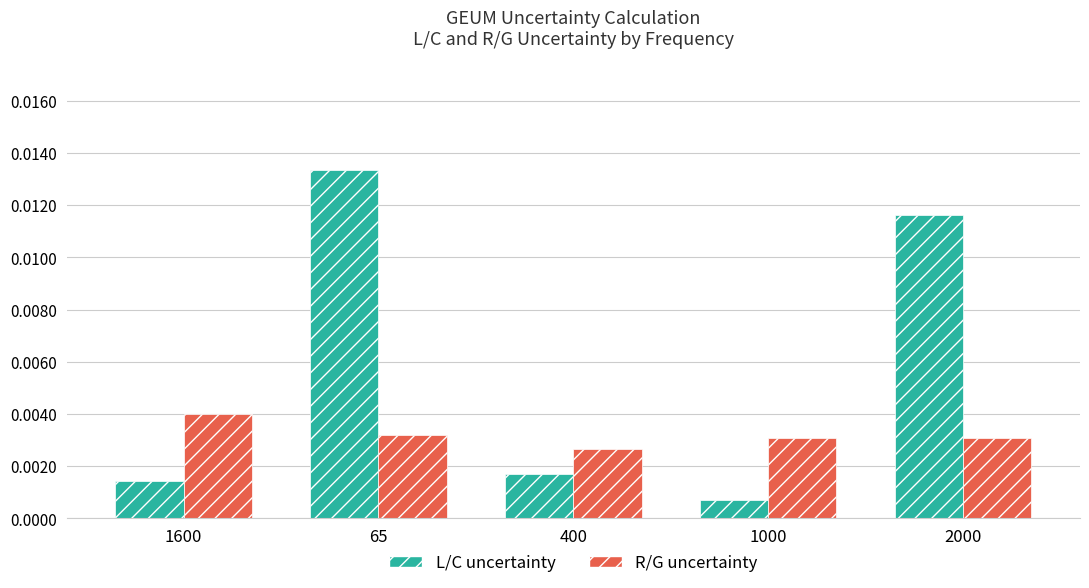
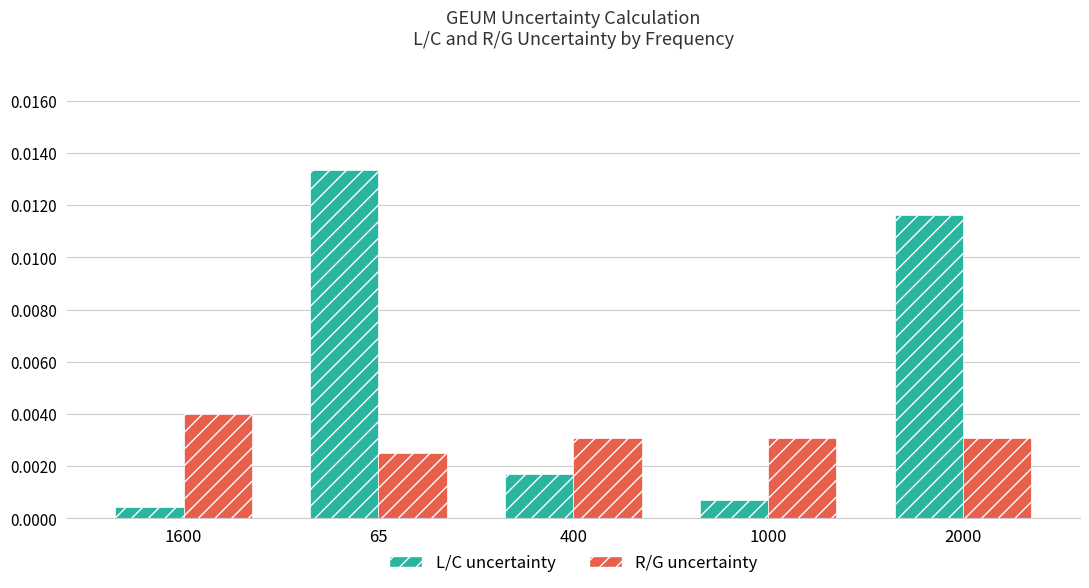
  {
    "L/C uncertainty": {
-     "1600": 0.0014,
+     "1600": 0.0004,
      "65": 0.0134,
      "400": 0.0017,
      "1000": 0.0007,
      "2000": 0.0116
    },
    "R/G uncertainty": {
      "1600": 0.0040,
-     "65": 0.0032,
-     "400": 0.0026,
+     "65": 0.0025,
+     "400": 0.0031,
      "1000": 0.0031,
      "2000": 0.0031
    }
  }
